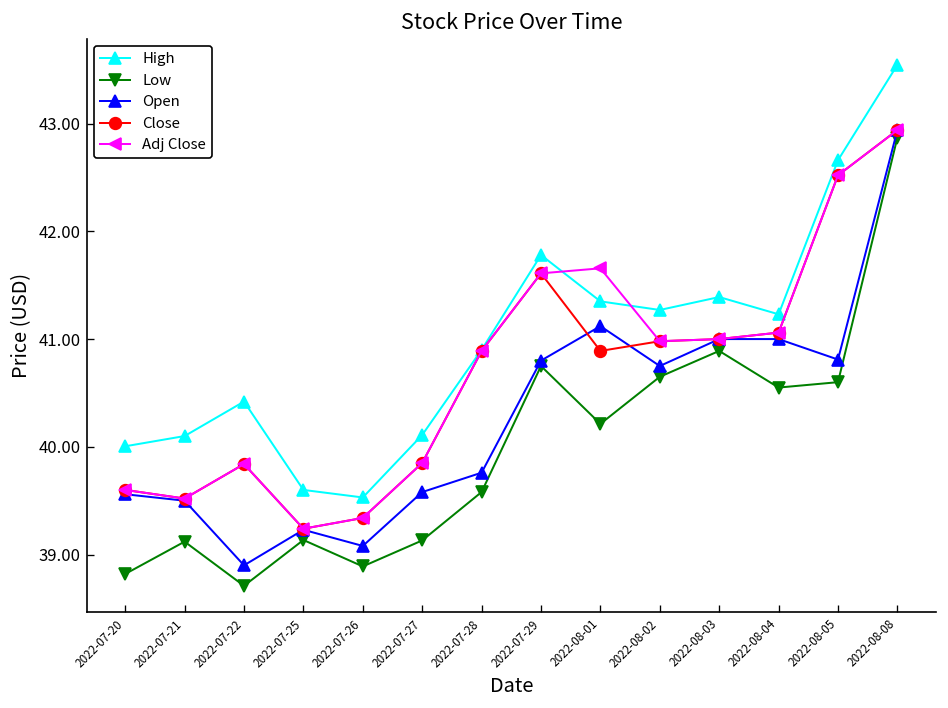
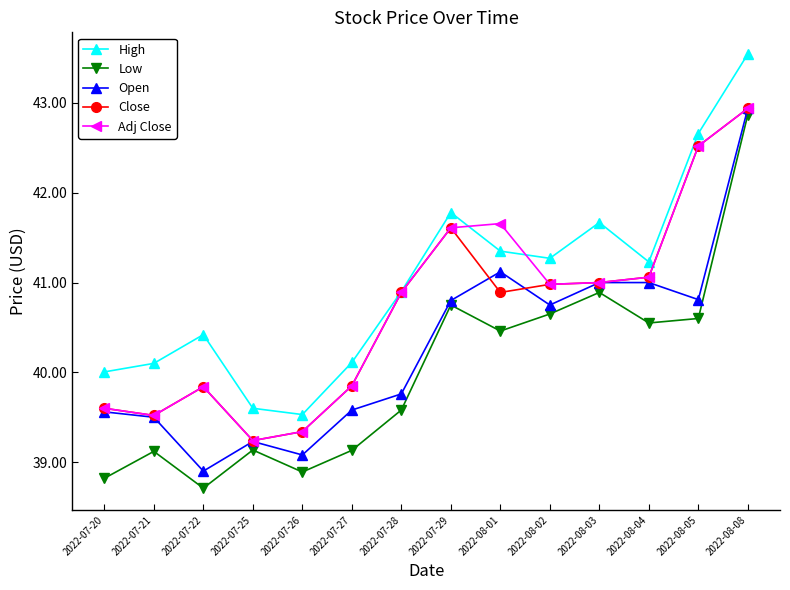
  {
    "High": {
      "2022-07-20": 40.0,
      "2022-07-21": 40.1,
      "2022-07-22": 40.4,
      "2022-07-25": 39.6,
      "2022-07-26": 39.5,
      "2022-07-27": 40.1,
      "2022-07-29": 41.8,
      "2022-08-01": 41.3,
      "2022-08-02": 41.3,
-     "2022-08-03": 41.4,
+     "2022-08-03": 41.7,
      "2022-08-04": 41.2,
      "2022-08-05": 42.7,
      "2022-08-08": 43.5
    },
    "Low": {
      "2022-07-20": 38.8,
      "2022-07-21": 39.1,
      "2022-07-22": 38.7,
      "2022-07-25": 39.1,
      "2022-07-26": 38.9,
      "2022-07-27": 39.1,
      "2022-07-28": 39.6,
      "2022-07-29": 40.8,
-     "2022-08-01": 40.2,
+     "2022-08-01": 40.5,
      "2022-08-02": 40.7,
      "2022-08-03": 40.9,
      "2022-08-04": 40.5,
      "2022-08-05": 40.6,
      "2022-08-08": 42.9
    },
    "Open": {
      "2022-07-20": 39.6,
      "2022-07-22": 38.9,
      "2022-07-26": 39.1,
      "2022-07-27": 39.6,
      "2022-07-28": 39.8,
      "2022-07-29": 40.8,
      "2022-08-01": 41.1,
      "2022-08-02": 40.8,
      "2022-08-04": 41.0,
      "2022-08-05": 40.8
    },
    "Close": {
      "2022-08-01": 40.9
    },
    "Adj Close": {
      "2022-08-01": 41.7
    }
  }
